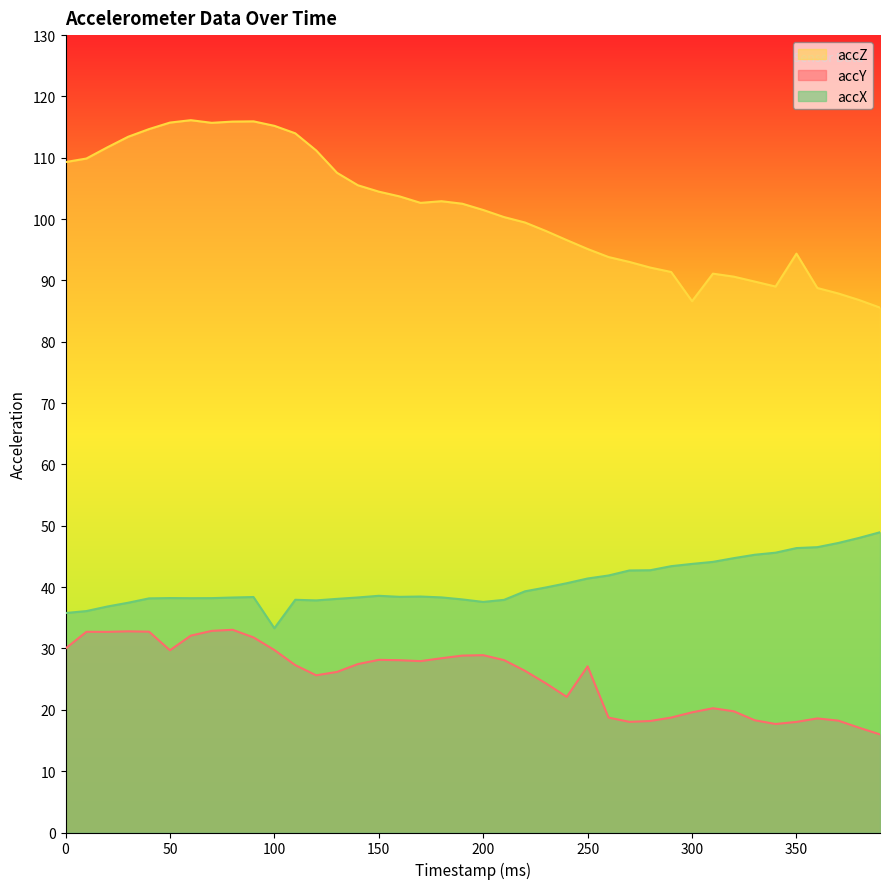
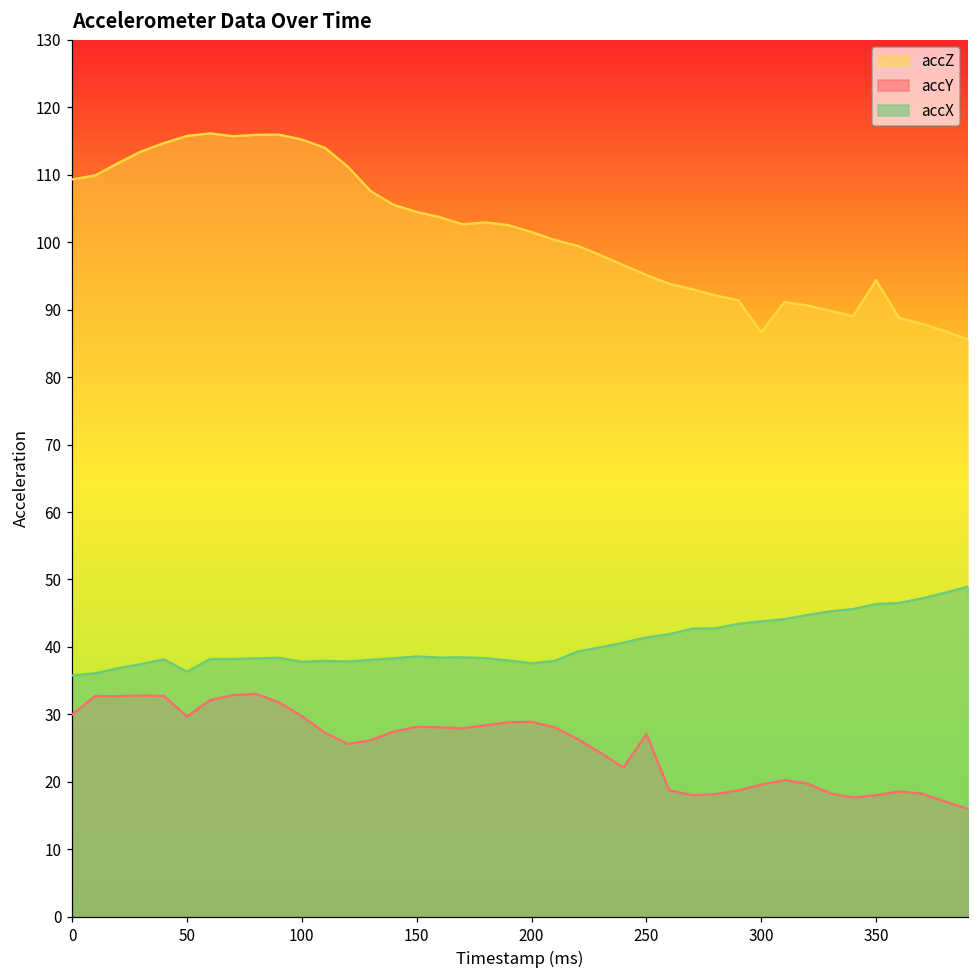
  {
    "accZ": {
      "0": 109,
      "50": 116,
      "100": 115,
      "150": 104,
      "200": 101,
      "250": 95,
      "300": 87,
      "350": 94
    },
    "accY": {
      "0": 30,
      "50": 30,
      "100": 30,
      "150": 28,
      "200": 29,
      "250": 27,
      "300": 20,
      "350": 18
    },
    "accX": {
      "0": 36,
-     "50": 38,
-     "100": 33,
+     "50": 36,
+     "100": 38,
      "150": 39,
      "200": 38,
      "250": 41,
      "300": 44,
      "350": 46
    }
  }
